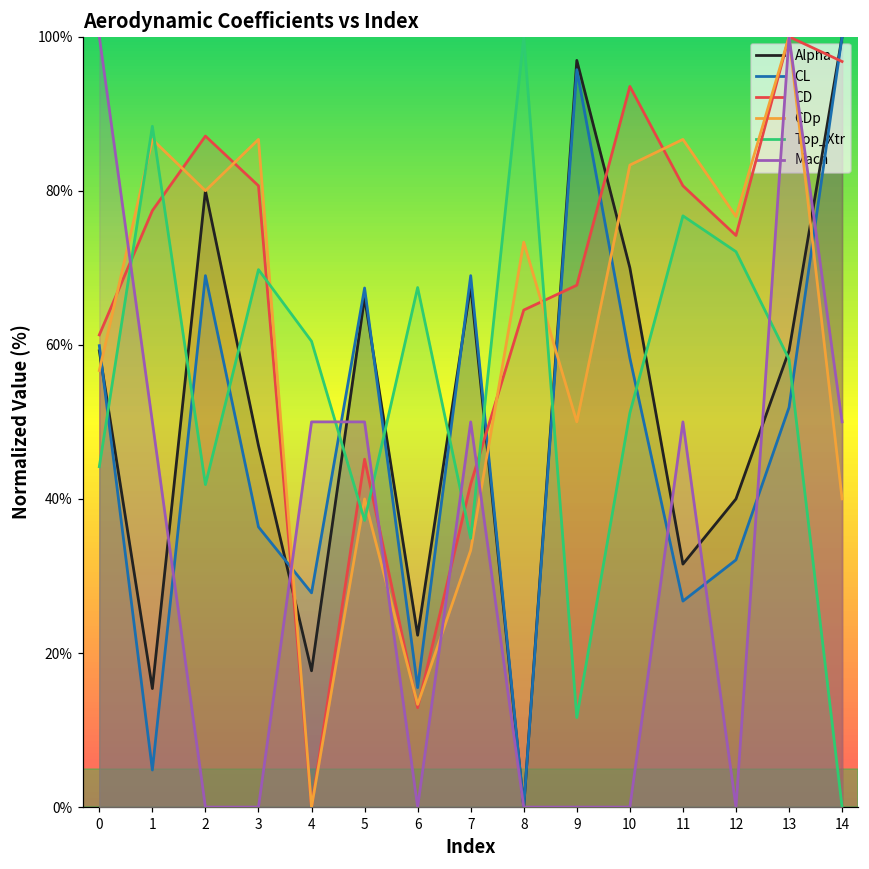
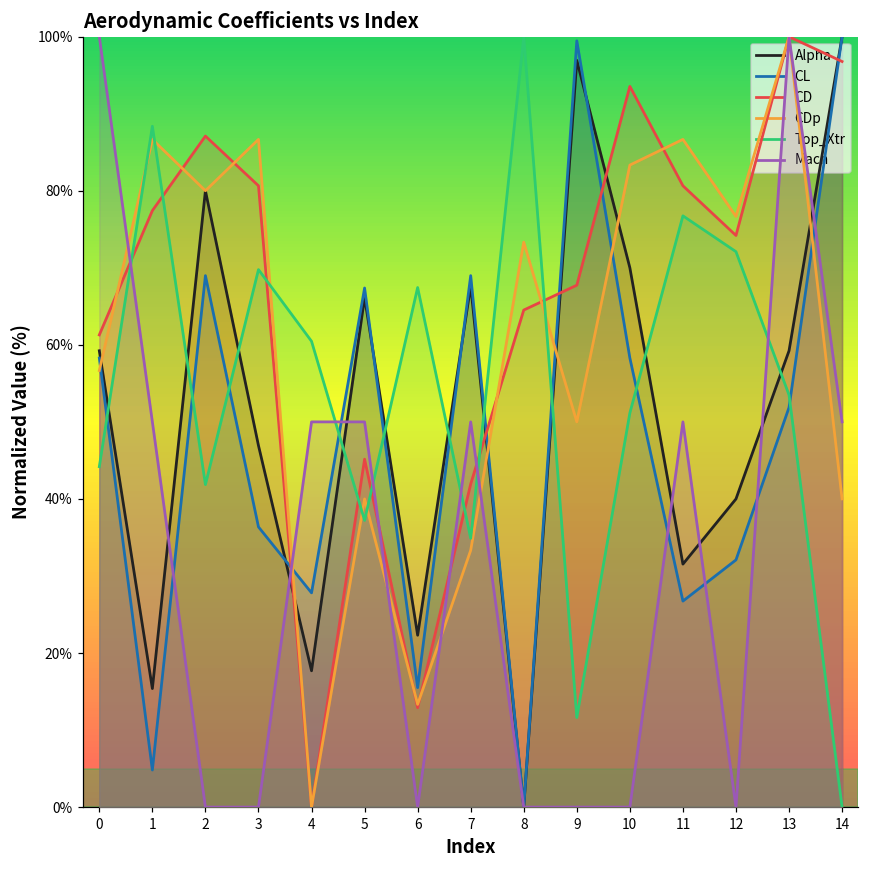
  {
    "Alpha": {
      "0": "59%",
      "1": "15%",
      "3": "47%",
      "4": "18%",
      "5": "66%",
      "6": "22%",
      "7": "68%",
      "9": "97%",
      "10": "70%",
      "11": "32%",
      "12": "40%",
      "13": "59%"
    },
    "CL": {
-     "0": "60%",
+     "0": "58%",
      "1": "5%",
      "2": "69%",
      "3": "36%",
      "4": "28%",
      "5": "67%",
      "6": "16%",
      "7": "69%",
-     "9": "96%",
+     "9": "99%",
      "10": "58%",
      "11": "27%",
      "12": "32%",
      "13": "52%"
    },
    "CD": {
      "0": "61%",
      "1": "77%",
      "2": "87%",
      "3": "81%",
      "5": "45%",
      "6": "13%",
      "7": "42%",
      "8": "65%",
      "9": "68%",
      "10": "94%",
      "11": "81%",
      "12": "74%"
    },
    "CDp": {
      "0": "57%",
      "1": "87%",
      "3": "87%",
      "5": "40%",
      "6": "13%",
      "7": "33%",
      "8": "73%",
      "9": "50%",
      "10": "83%",
      "11": "87%",
      "12": "77%",
      "14": "40%"
    },
    "Top_Xtr": {
      "0": "44%",
      "1": "88%",
      "2": "42%",
      "3": "70%",
      "4": "60%",
      "5": "37%",
      "6": "67%",
      "7": "35%",
      "8": "100%",
      "9": "12%",
      "10": "51%",
      "11": "77%",
      "12": "72%",
-     "13": "58%",
+     "13": "53%",
      "14": "0%"
    },
    "Mach": {
      "0": "100%",
      "1": "50%",
      "2": "0%",
      "3": "0%",
      "4": "50%",
      "5": "50%",
      "6": "0%",
      "7": "50%",
      "9": "0%",
      "10": "0%",
      "11": "50%",
      "12": "0%",
      "14": "50%"
    }
  }
